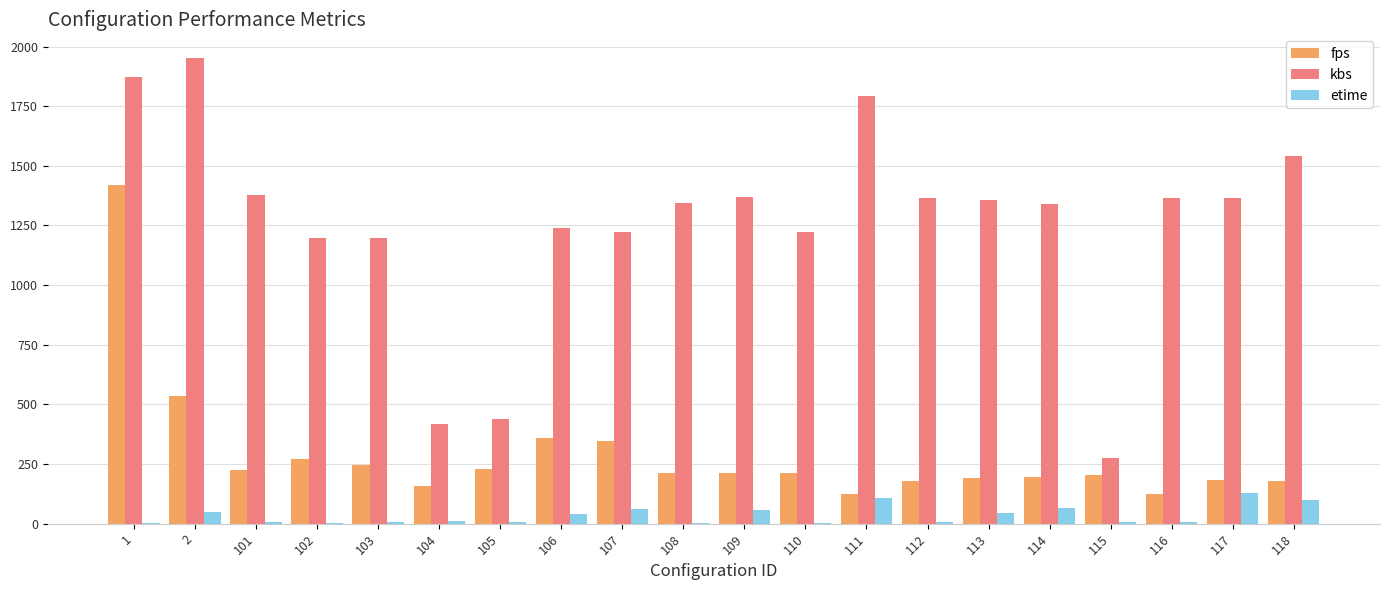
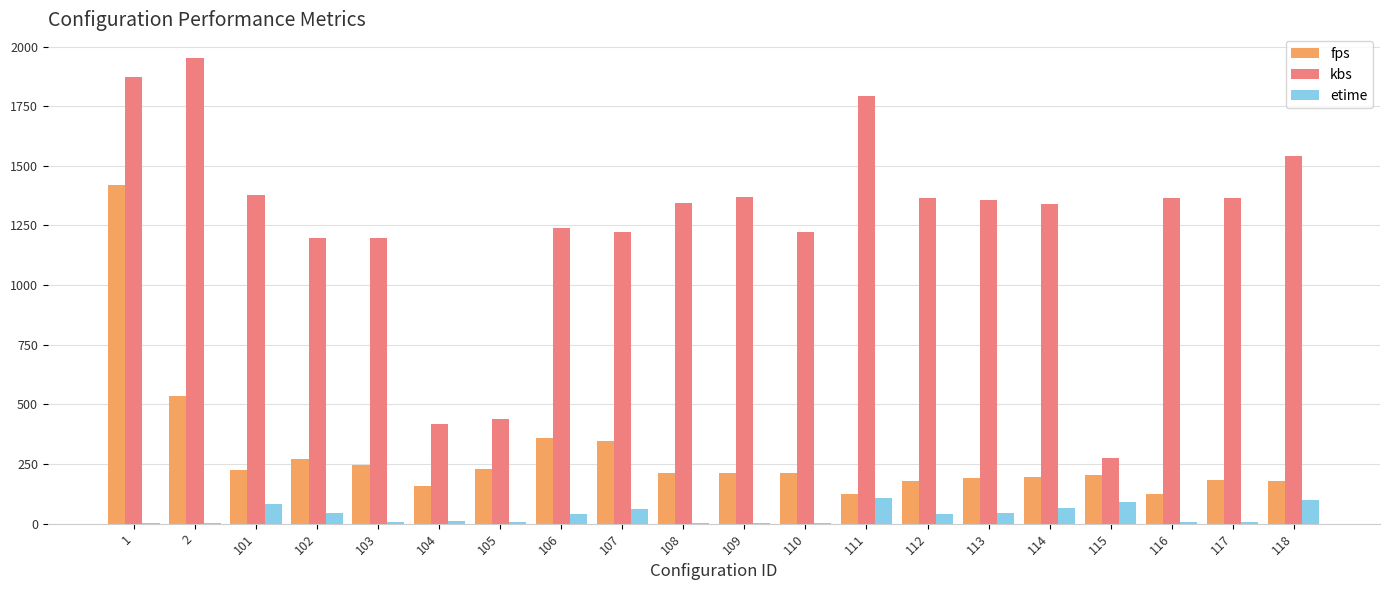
  {
    "etime": {
-     "2": 50,
-     "101": 10,
-     "102": 0,
+     "2": 0,
+     "101": 80,
+     "102": 50,
      "104": 10,
      "106": 40,
      "107": 60,
-     "109": 60,
+     "109": 0,
      "111": 110,
-     "112": 10,
+     "112": 40,
      "113": 50,
      "114": 60,
-     "115": 10,
-     "117": 130,
+     "115": 90,
+     "117": 10,
      "118": 100
    }
  }
